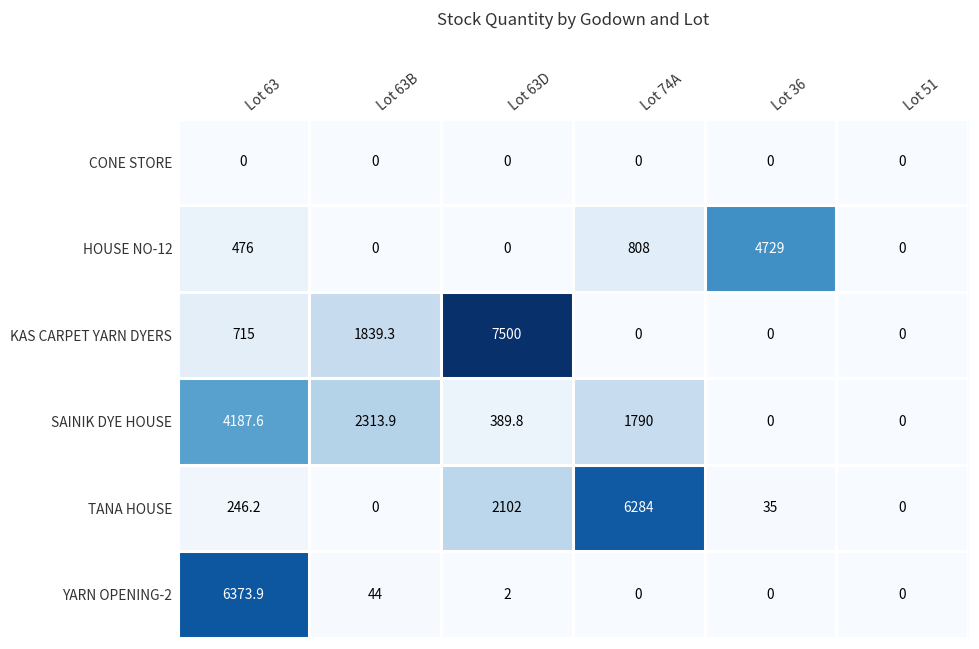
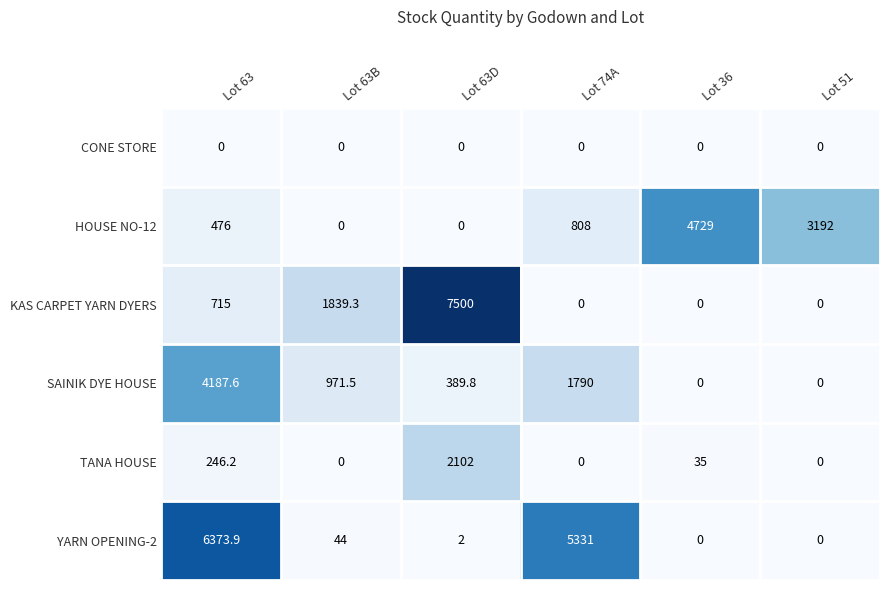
  {
    "CONE STORE": {
      "Lot 63": 0,
      "Lot 63B": 0,
      "Lot 63D": 0,
      "Lot 74A": 0,
      "Lot 36": 0,
      "Lot 51": 0
    },
    "HOUSE NO-12": {
      "Lot 63": 476,
      "Lot 63B": 0,
      "Lot 63D": 0,
      "Lot 74A": 808,
      "Lot 36": 4729,
-     "Lot 51": 0
+     "Lot 51": 3192
    },
    "KAS CARPET YARN DYERS": {
      "Lot 63": 715,
      "Lot 63B": 1839.3,
      "Lot 63D": 7500,
      "Lot 74A": 0,
      "Lot 36": 0,
      "Lot 51": 0
    },
    "SAINIK DYE HOUSE": {
      "Lot 63": 4187.6,
-     "Lot 63B": 2313.9,
+     "Lot 63B": 971.5,
      "Lot 63D": 389.8,
      "Lot 74A": 1790,
      "Lot 36": 0,
      "Lot 51": 0
    },
    "TANA HOUSE": {
      "Lot 63": 246.2,
      "Lot 63B": 0,
      "Lot 63D": 2102,
-     "Lot 74A": 6284,
+     "Lot 74A": 0,
      "Lot 36": 35,
      "Lot 51": 0
    },
    "YARN OPENING-2": {
      "Lot 63": 6373.9,
      "Lot 63B": 44,
      "Lot 63D": 2,
-     "Lot 74A": 0,
+     "Lot 74A": 5331,
      "Lot 36": 0,
      "Lot 51": 0
    }
  }
